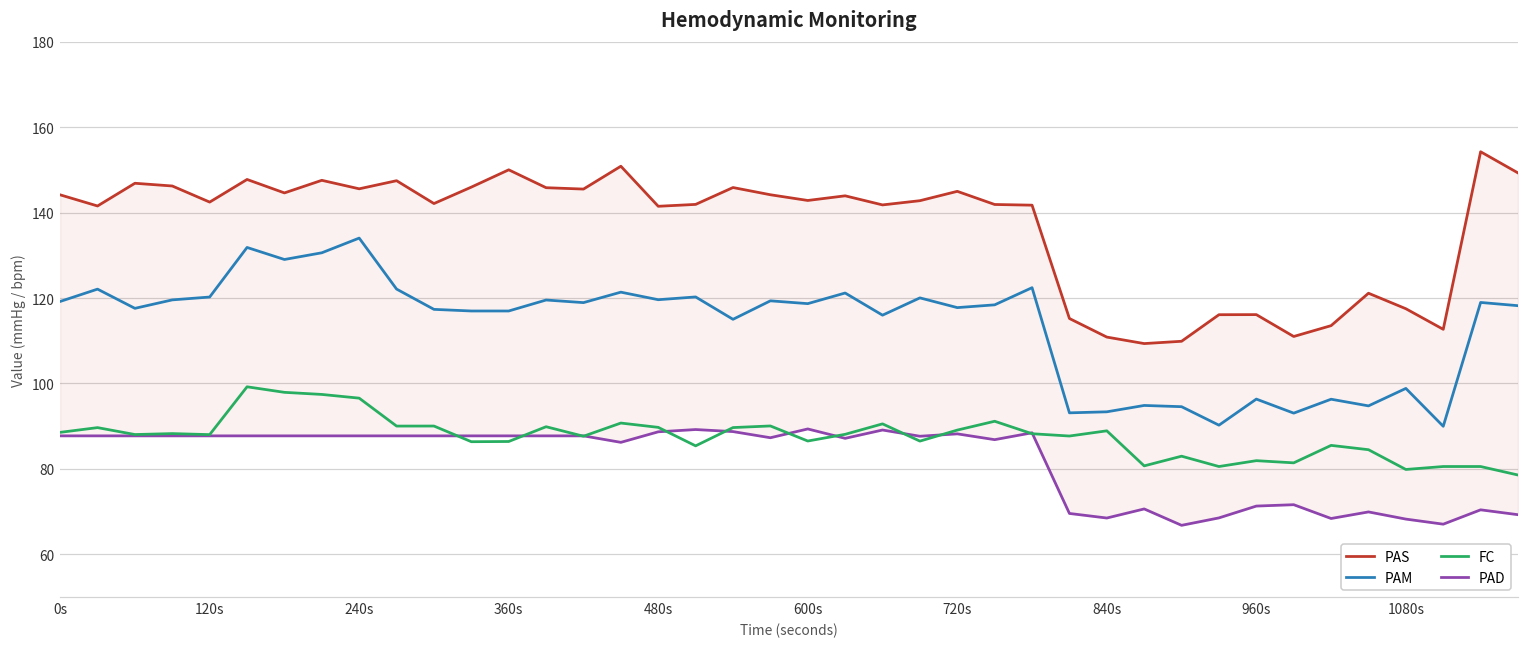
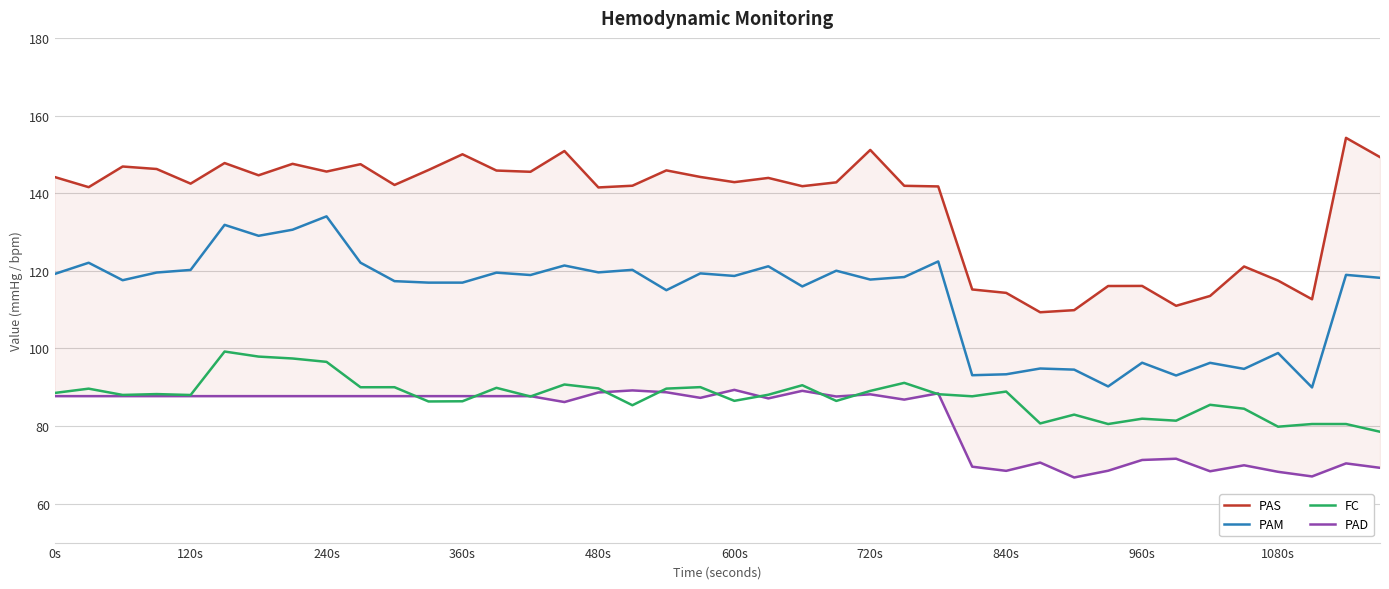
  {
    "PAS": {
      "0s": 144,
      "120s": 142,
      "240s": 146,
      "360s": 150,
      "480s": 141,
      "600s": 143,
-     "720s": 145,
-     "840s": 111,
+     "720s": 151,
+     "840s": 114,
      "960s": 116,
      "1080s": 117
    },
    "PAM": {
      "0s": 119,
      "120s": 120,
      "240s": 134,
      "360s": 117,
      "480s": 120,
      "600s": 119,
      "720s": 118,
      "840s": 93,
      "960s": 96,
      "1080s": 99
    },
    "FC": {
      "0s": 89,
      "240s": 97,
      "360s": 86,
      "480s": 90,
      "600s": 87,
      "720s": 89,
      "840s": 89,
      "960s": 82,
      "1080s": 80
    },
    "PAD": {
      "0s": 88,
      "240s": 88,
      "360s": 88,
      "480s": 89,
      "600s": 89,
      "720s": 88,
      "840s": 68,
      "960s": 71,
      "1080s": 68
    }
  }
